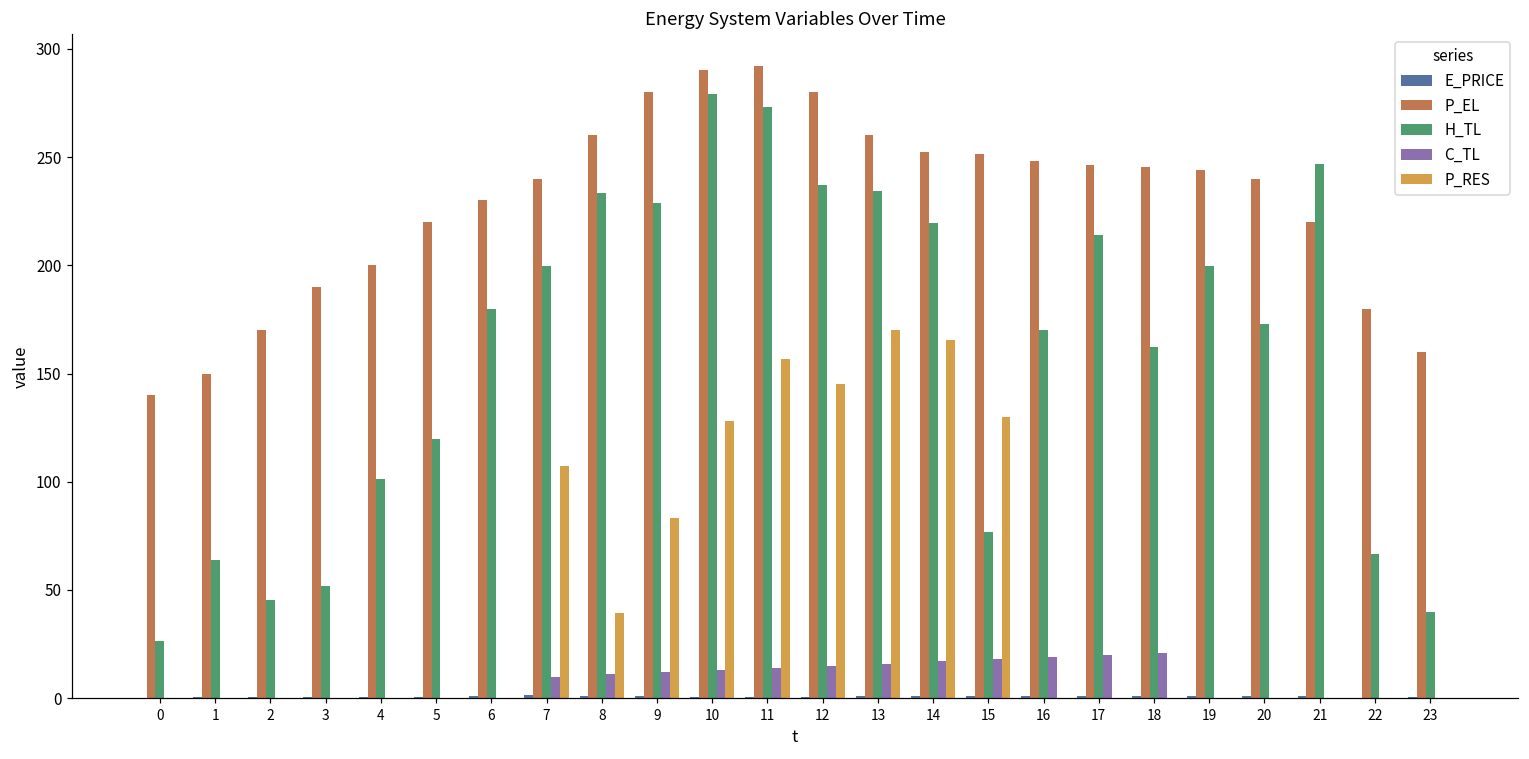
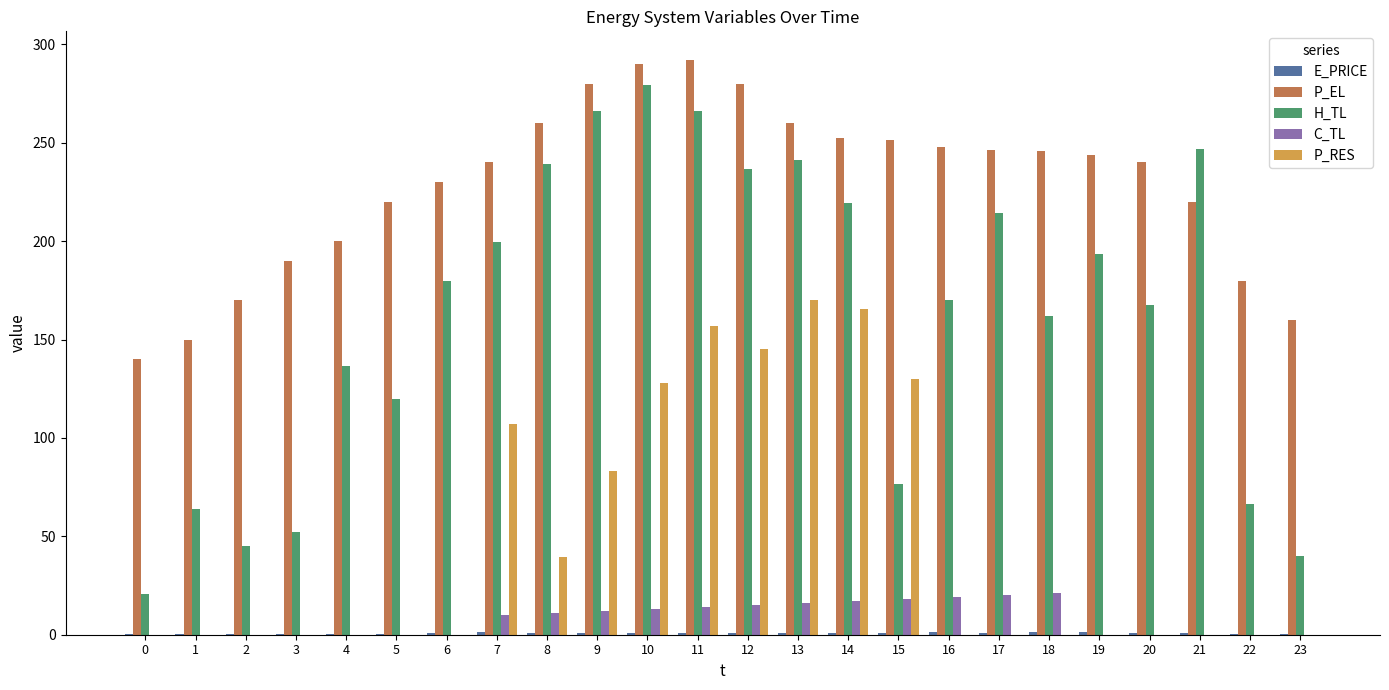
  {
    "H_TL": {
-     "0": 27,
+     "0": 21,
      "1": 64,
      "2": 45,
      "3": 52,
-     "4": 101,
+     "4": 137,
      "5": 120,
      "6": 180,
      "7": 200,
-     "8": 234,
-     "9": 229,
+     "8": 239,
+     "9": 266,
      "10": 279,
-     "11": 273,
+     "11": 266,
      "12": 237,
-     "13": 234,
+     "13": 241,
      "14": 219,
      "15": 77,
      "16": 170,
      "17": 214,
      "18": 162,
-     "19": 200,
-     "20": 173,
+     "19": 194,
+     "20": 168,
      "21": 247,
      "22": 67,
      "23": 40
    }
  }
